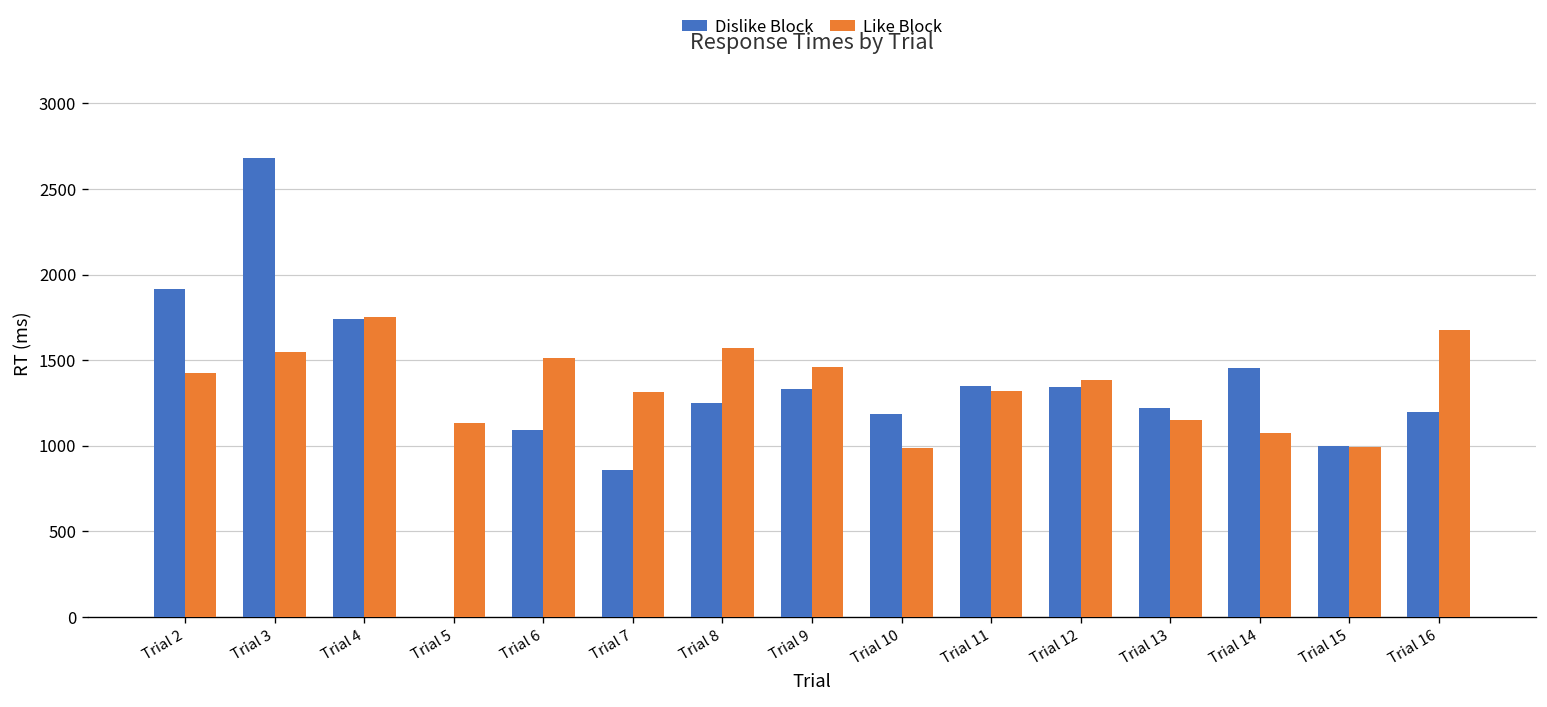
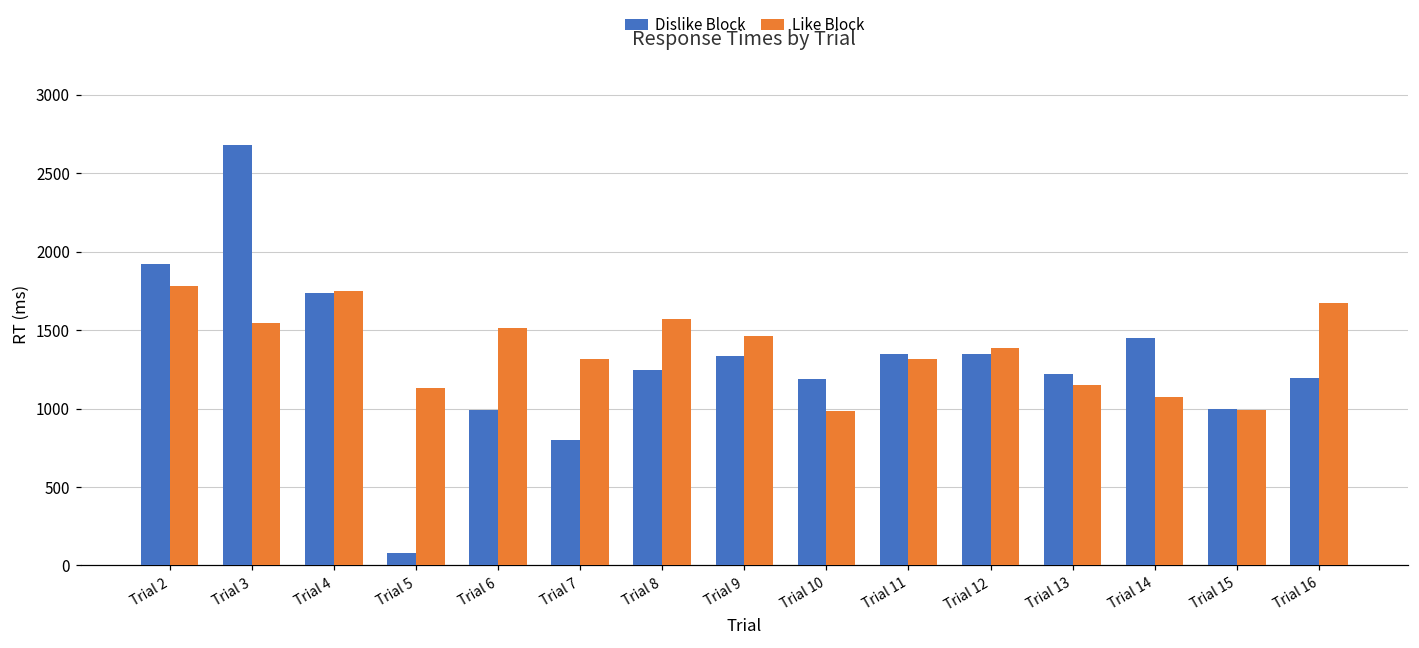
  {
    "Dislike Block": {
      "Trial 2": 1920,
      "Trial 3": 2680,
      "Trial 4": 1740,
-     "Trial 5": 0,
-     "Trial 6": 1090,
-     "Trial 7": 860,
+     "Trial 5": 80,
+     "Trial 6": 990,
+     "Trial 7": 800,
      "Trial 8": 1250,
      "Trial 9": 1330,
      "Trial 10": 1190,
      "Trial 11": 1350,
      "Trial 12": 1350,
      "Trial 13": 1220,
      "Trial 14": 1450,
      "Trial 15": 1000,
      "Trial 16": 1200
    },
    "Like Block": {
-     "Trial 2": 1430,
+     "Trial 2": 1780,
      "Trial 3": 1550,
      "Trial 4": 1750,
      "Trial 5": 1130,
      "Trial 6": 1520,
      "Trial 7": 1310,
      "Trial 8": 1570,
      "Trial 9": 1460,
      "Trial 10": 980,
      "Trial 11": 1320,
      "Trial 12": 1390,
      "Trial 13": 1150,
      "Trial 14": 1080,
      "Trial 15": 990,
      "Trial 16": 1670
    }
  }
